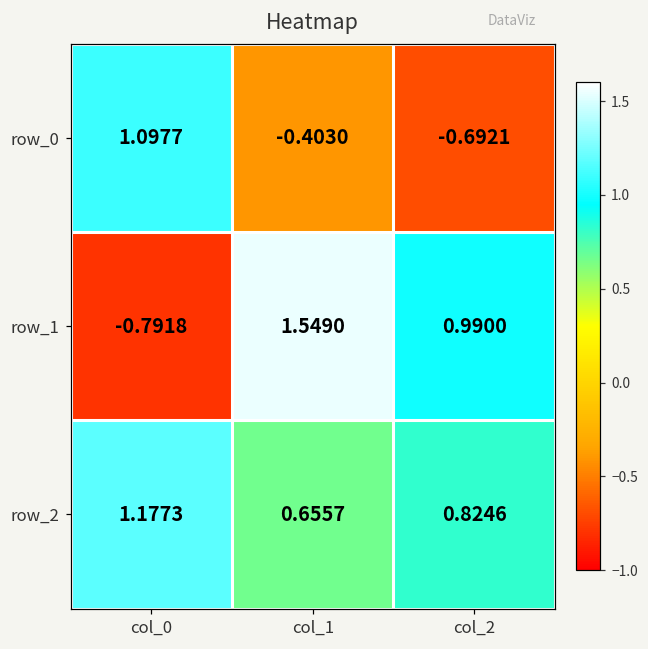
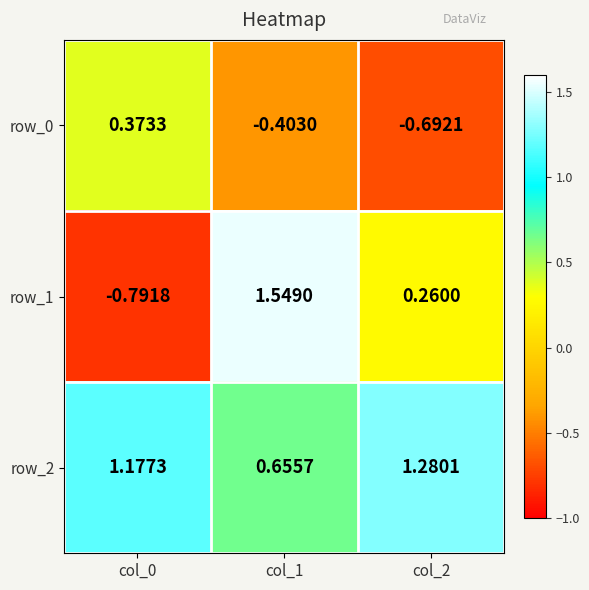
  {
    "row_0": {
-     "col_0": 1.0977,
+     "col_0": 0.3733,
      "col_1": -0.4030,
      "col_2": -0.6921
    },
    "row_1": {
      "col_0": -0.7918,
      "col_1": 1.5490,
-     "col_2": 0.9900
+     "col_2": 0.2600
    },
    "row_2": {
      "col_0": 1.1773,
      "col_1": 0.6557,
-     "col_2": 0.8246
+     "col_2": 1.2801
    }
  }
